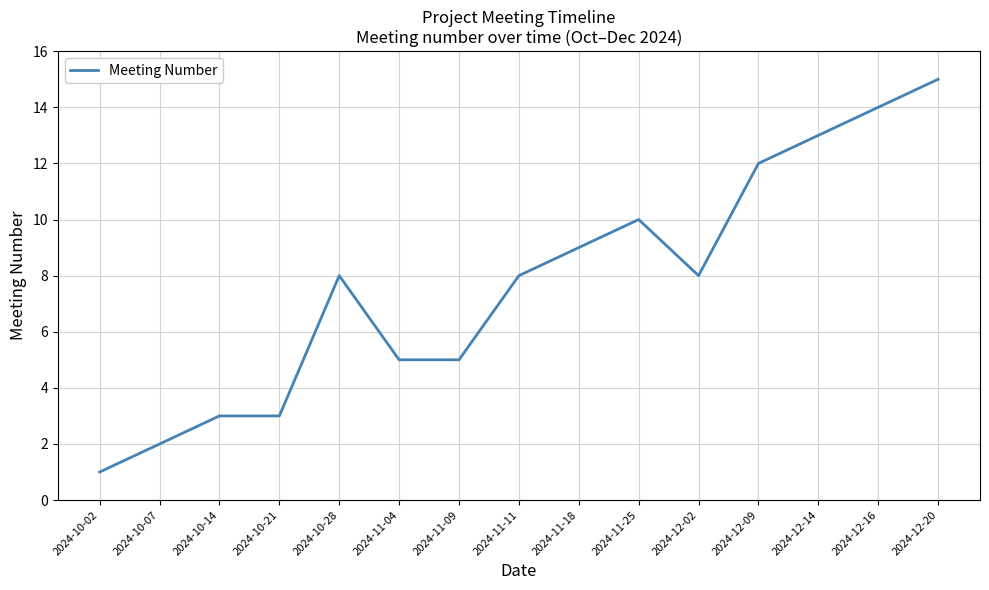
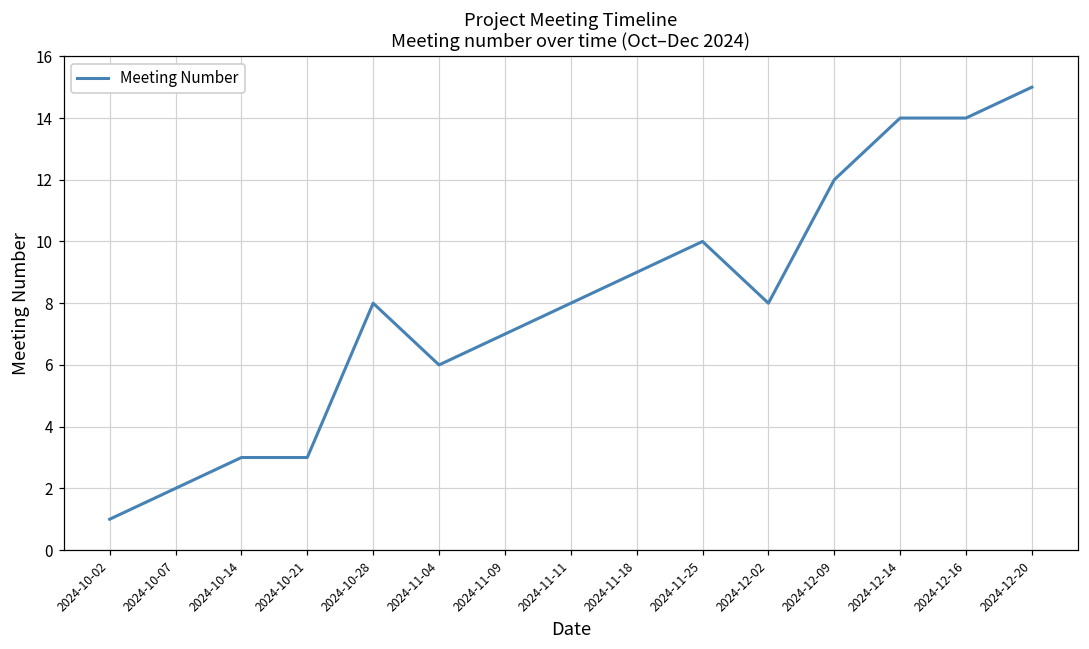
  {
    "2024-10-02": 1,
    "2024-10-07": 2,
    "2024-10-14": 3,
    "2024-10-21": 3,
    "2024-10-28": 8,
-   "2024-11-04": 5,
-   "2024-11-09": 5,
+   "2024-11-04": 6,
+   "2024-11-09": 7,
    "2024-11-11": 8,
    "2024-11-18": 9,
    "2024-11-25": 10,
    "2024-12-02": 8,
    "2024-12-09": 12,
-   "2024-12-14": 13,
+   "2024-12-14": 14,
    "2024-12-16": 14,
    "2024-12-20": 15
  }
